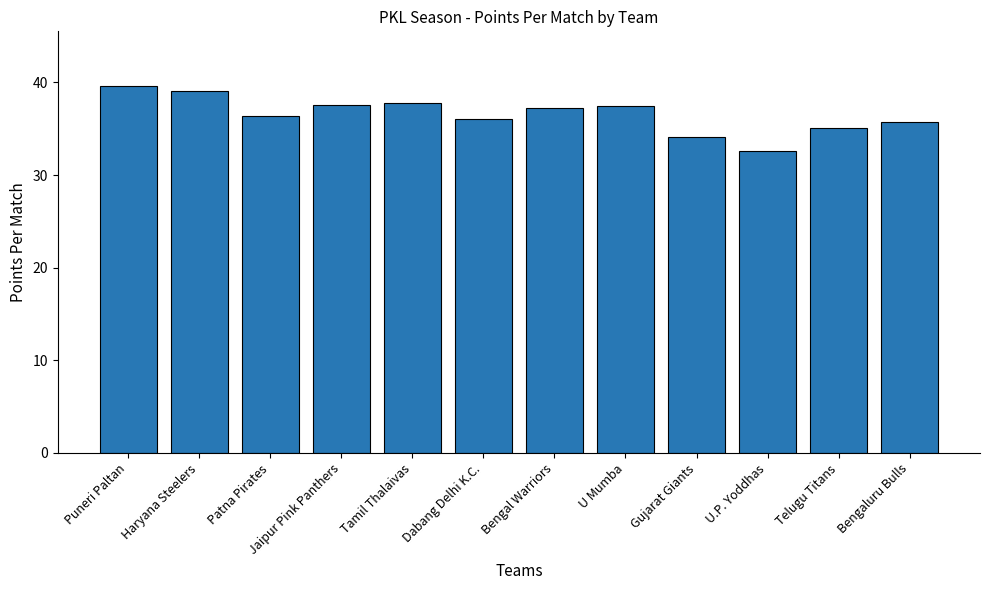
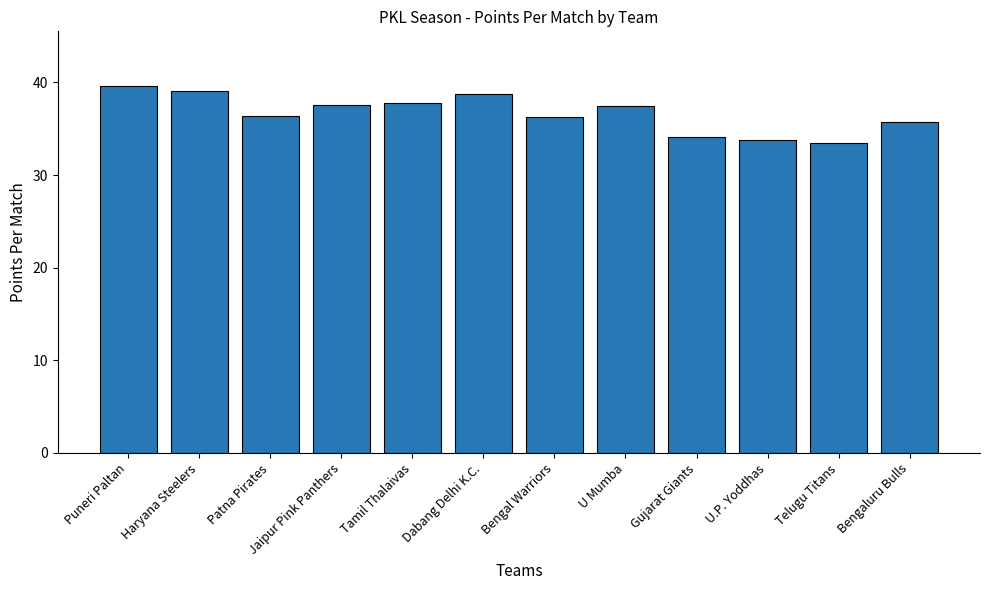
  {
    "Puneri Paltan": 40,
    "Haryana Steelers": 39,
    "Patna Pirates": 36,
    "Jaipur Pink Panthers": 38,
    "Tamil Thalaivas": 38,
-   "Dabang Delhi K.C.": 36,
-   "Bengal Warriors": 37,
+   "Dabang Delhi K.C.": 39,
+   "Bengal Warriors": 36,
    "U Mumba": 37,
    "Gujarat Giants": 34,
-   "U.P. Yoddhas": 33,
-   "Telugu Titans": 35,
+   "U.P. Yoddhas": 34,
+   "Telugu Titans": 33,
    "Bengaluru Bulls": 36
  }
